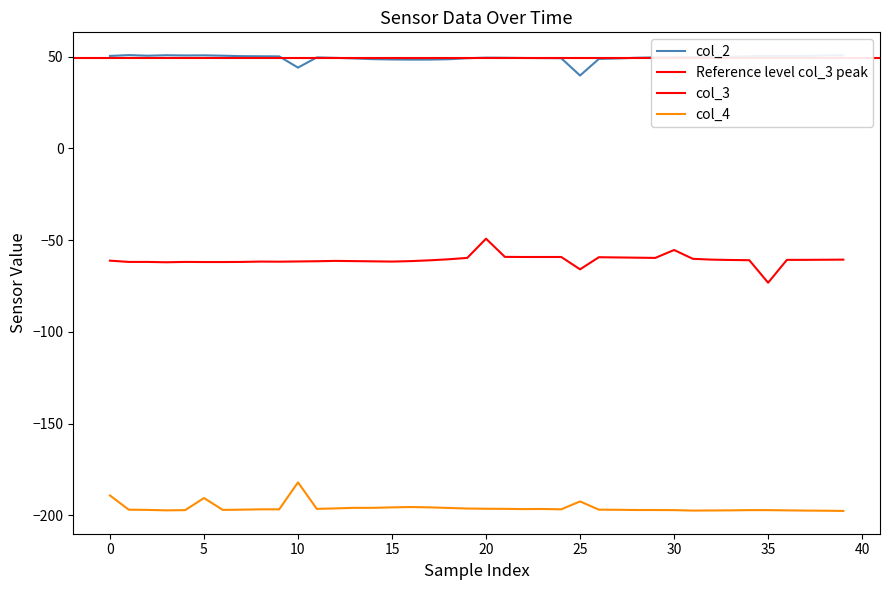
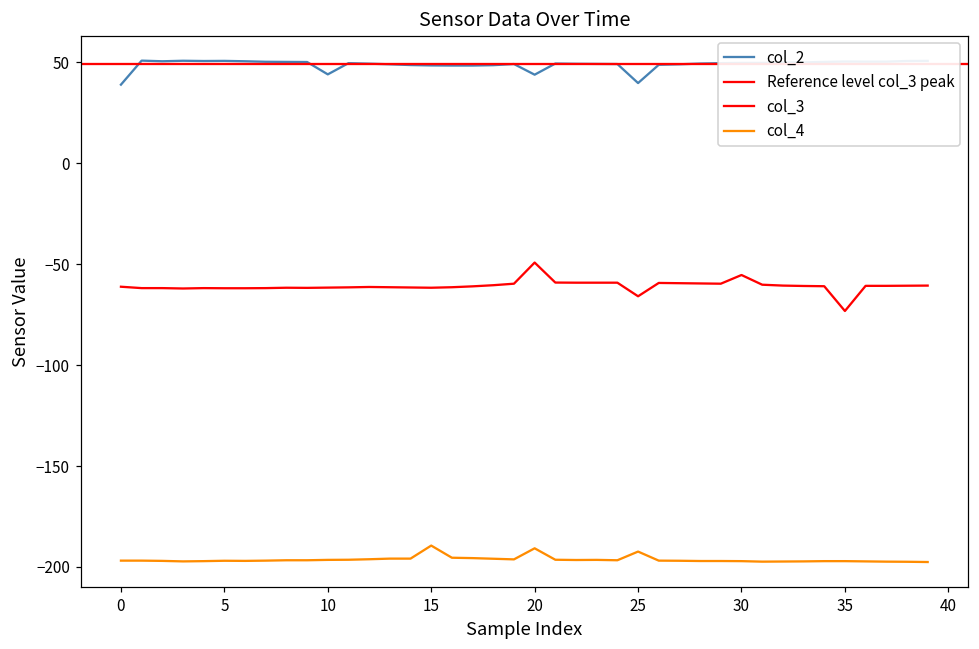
  {
    "col_2": {
-     "0": 50,
+     "0": 39,
      "5": 51,
      "10": 44,
      "15": 48,
-     "20": 49,
+     "20": 44,
      "25": 40
    },
    "col_3": {
      "0": -61,
      "5": -62,
      "10": -62,
      "15": -62,
      "20": -49,
      "25": -66,
      "30": -55,
      "35": -73
    },
    "col_4": {
-     "0": -189,
-     "5": -191,
-     "10": -182,
-     "15": -196,
-     "20": -196,
+     "0": -197,
+     "5": -197,
+     "10": -197,
+     "15": -189,
+     "20": -191,
      "25": -192,
      "30": -197,
      "35": -197
    }
  }
